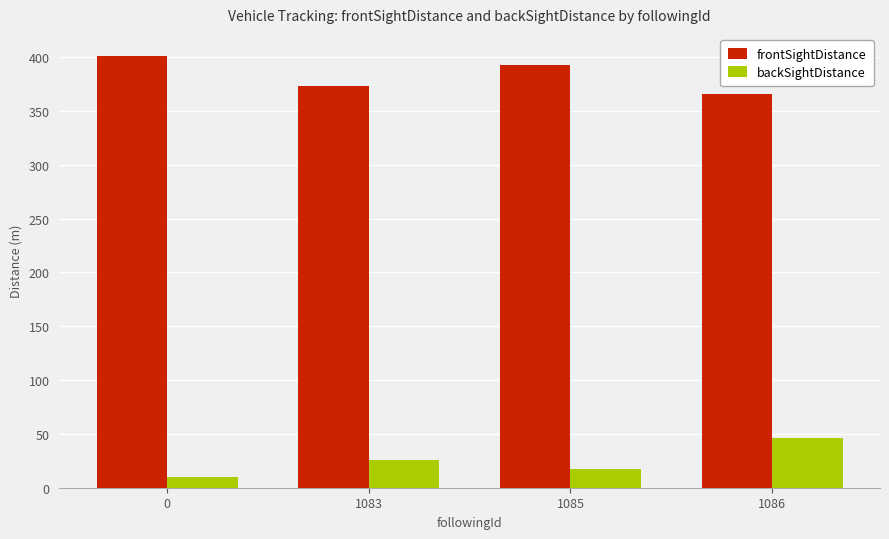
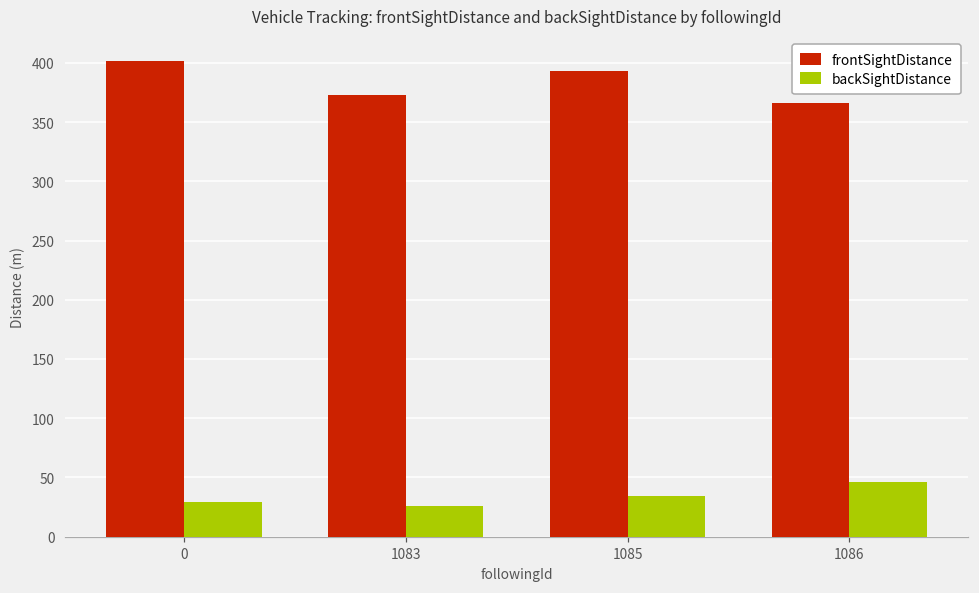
  {
    "frontSightDistance": {
      "0": 402,
      "1083": 373,
      "1085": 393,
      "1086": 366
    },
    "backSightDistance": {
-     "0": 10,
+     "0": 30,
      "1083": 26,
-     "1085": 17,
+     "1085": 34,
      "1086": 46
    }
  }
